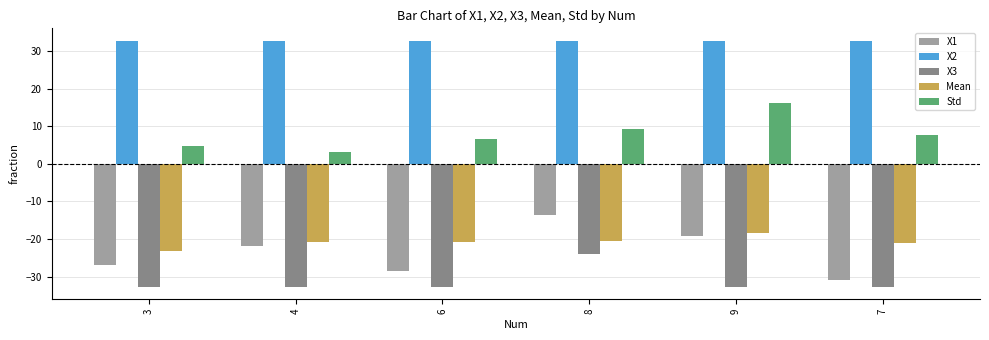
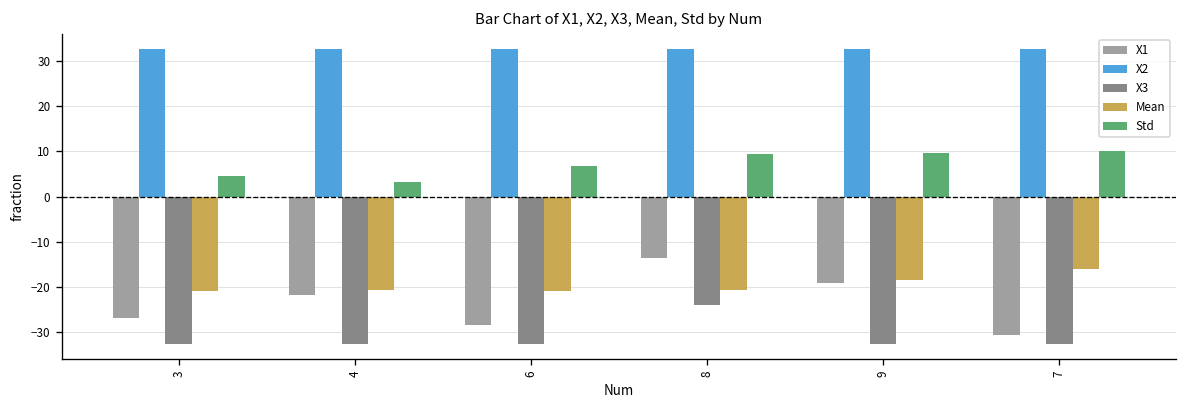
  {
    "X2": {
      "3": 33,
      "4": 33,
      "6": 33,
      "8": 33,
      "9": 33,
      "7": 33
    },
    "Mean": {
-     "3": -23,
+     "3": -21,
      "4": -21,
      "6": -21,
      "8": -21,
      "9": -18,
-     "7": -21
+     "7": -16
    },
    "Std": {
      "3": 5,
      "4": 3,
      "6": 7,
      "8": 9,
-     "9": 16,
-     "7": 8
+     "9": 10,
+     "7": 10
    }
  }
